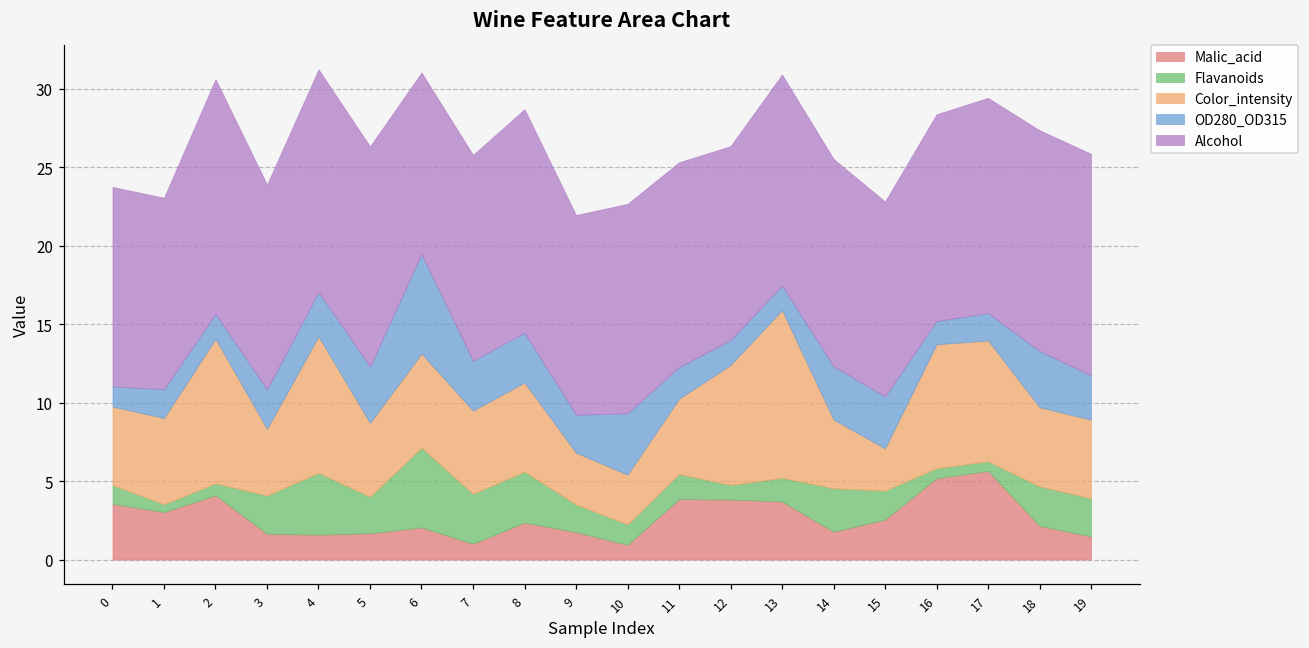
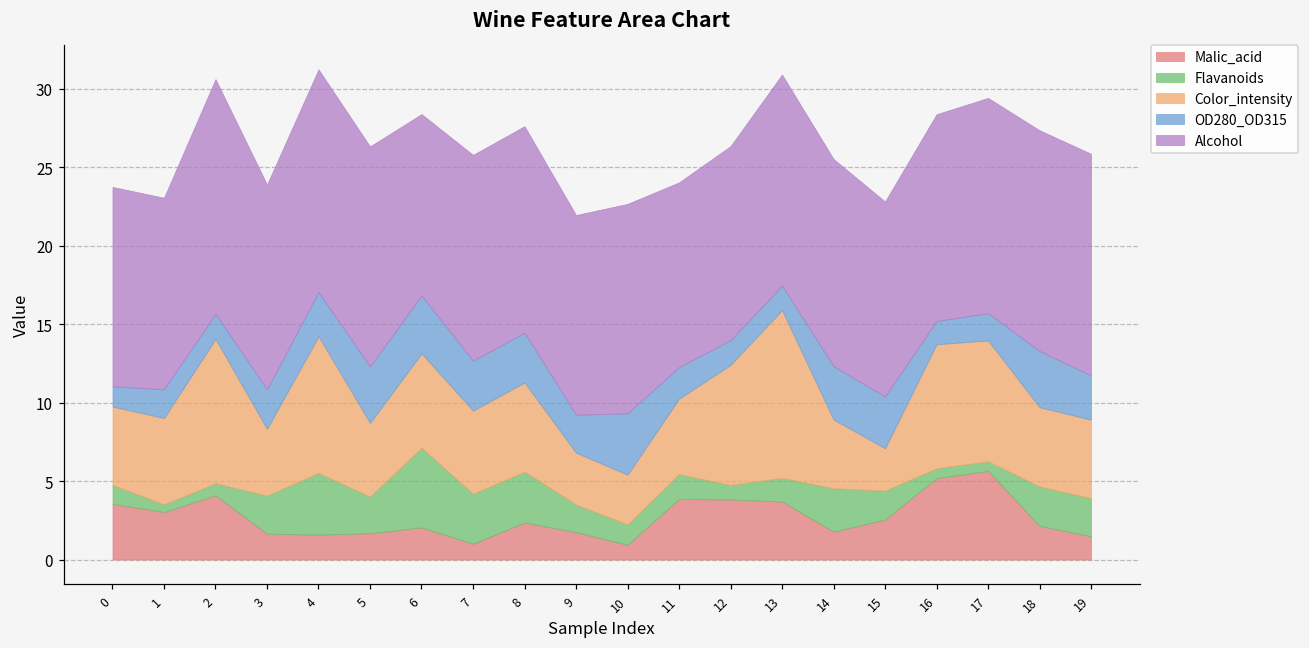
  {
    "Flavanoids": {
      "0": 1.2,
      "1": 0.5,
      "2": 0.8,
      "3": 2.4,
      "4": 3.9,
      "5": 2.3,
      "6": 5.1,
      "7": 3.2,
      "8": 3.2,
      "9": 1.8,
      "10": 1.3,
      "11": 1.6,
      "12": 0.9,
      "13": 1.5,
      "14": 2.8,
      "15": 1.8,
      "16": 0.6,
      "17": 0.6,
      "18": 2.5,
      "19": 2.4
    },
    "OD280_OD315": {
      "0": 1.3,
      "1": 1.8,
      "2": 1.6,
      "3": 2.5,
      "4": 2.8,
      "5": 3.6,
-     "6": 6.3,
+     "6": 3.7,
      "7": 3.2,
      "8": 3.2,
      "9": 2.4,
      "10": 3.9,
      "11": 2.0,
      "12": 1.6,
      "13": 1.6,
      "14": 3.4,
      "15": 3.3,
      "16": 1.5,
      "17": 1.7,
      "18": 3.6,
      "19": 2.8
    },
    "Alcohol": {
      "0": 12.7,
      "1": 12.2,
      "2": 15.0,
      "3": 13.1,
      "4": 14.2,
      "5": 14.0,
      "6": 11.6,
      "7": 13.1,
-     "8": 14.2,
+     "8": 13.2,
      "9": 12.7,
      "10": 13.3,
-     "11": 13.1,
+     "11": 11.8,
      "12": 12.4,
      "13": 13.5,
      "14": 13.2,
      "15": 12.4,
      "16": 13.2,
      "17": 13.7,
      "18": 14.1,
      "19": 14.1
    }
  }
